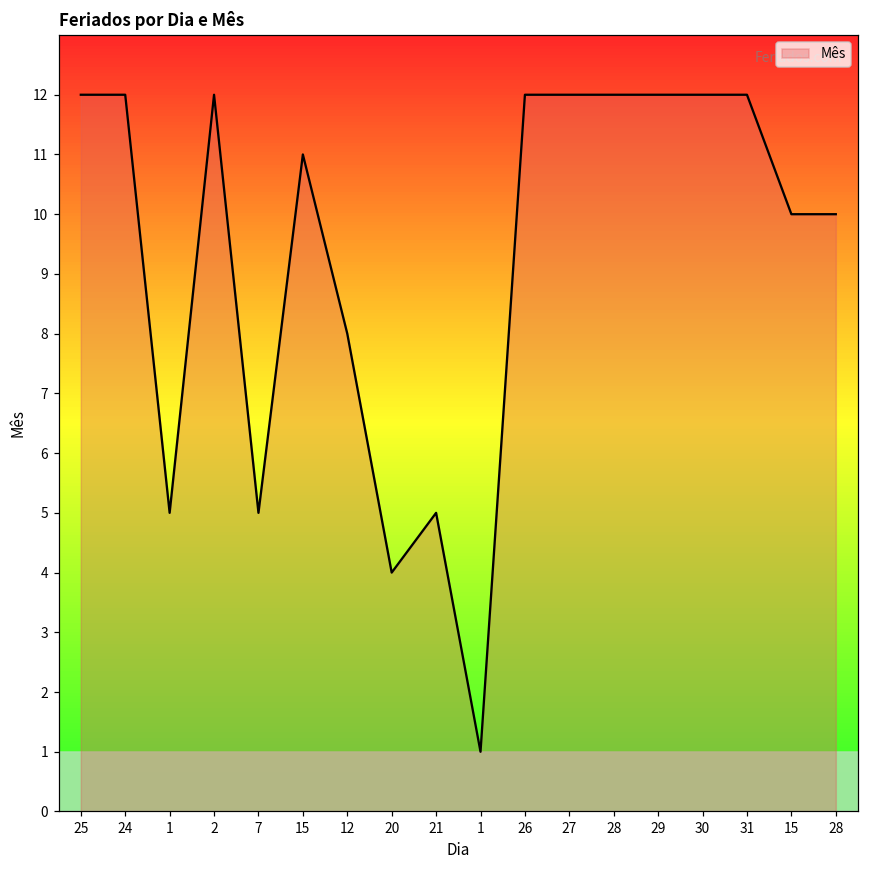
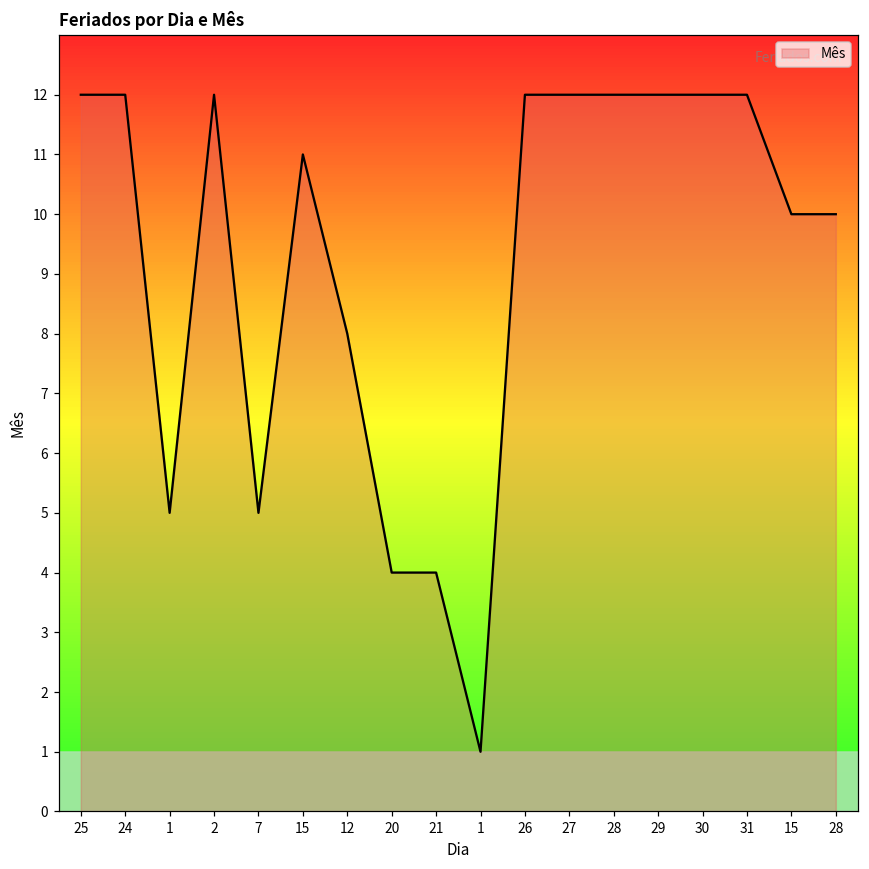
  {
    "25": 12,
    "24": 12,
    "2": 12,
    "7": 5,
    "12": 8,
    "20": 4,
-   "21": 5,
+   "21": 4,
    "26": 12,
    "27": 12,
    "29": 12,
    "30": 12,
    "31": 12
  }
